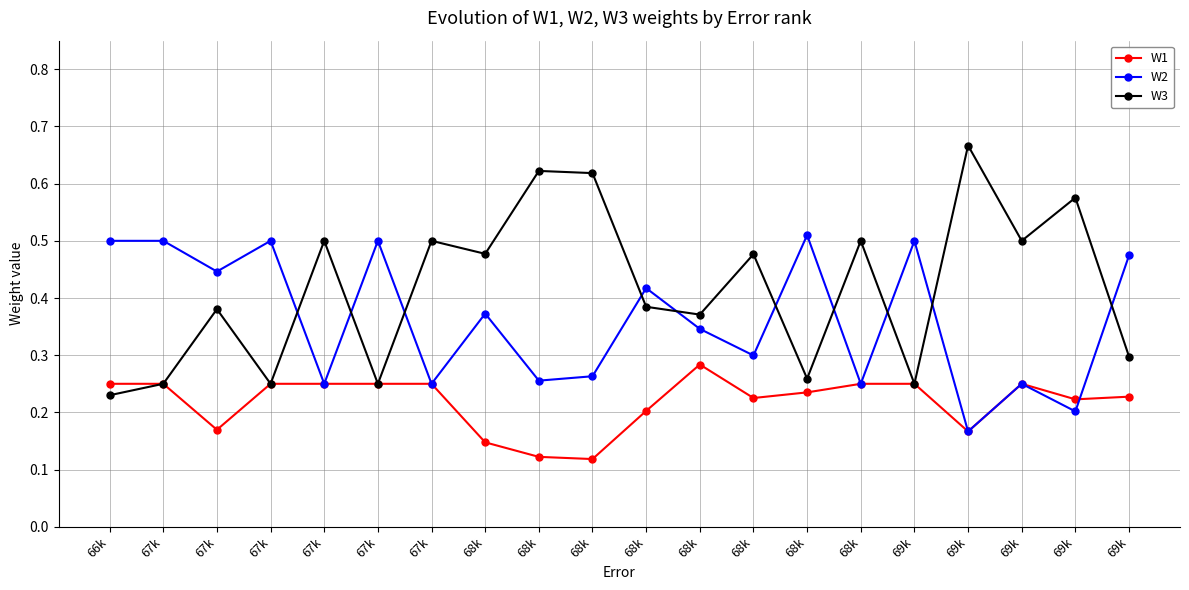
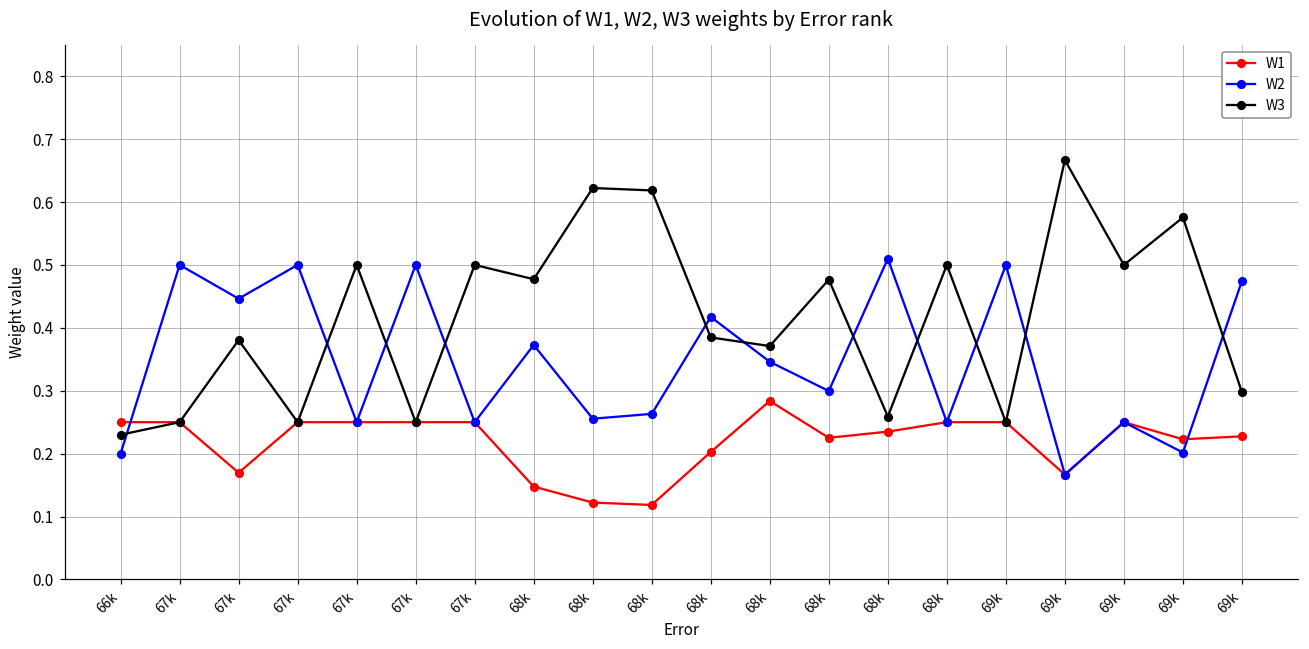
  {
    "W1": {
      "66k": 0.25
    },
    "W2": {
-     "66k": 0.5
+     "66k": 0.2
    },
    "W3": {
      "66k": 0.23
    }
  }
